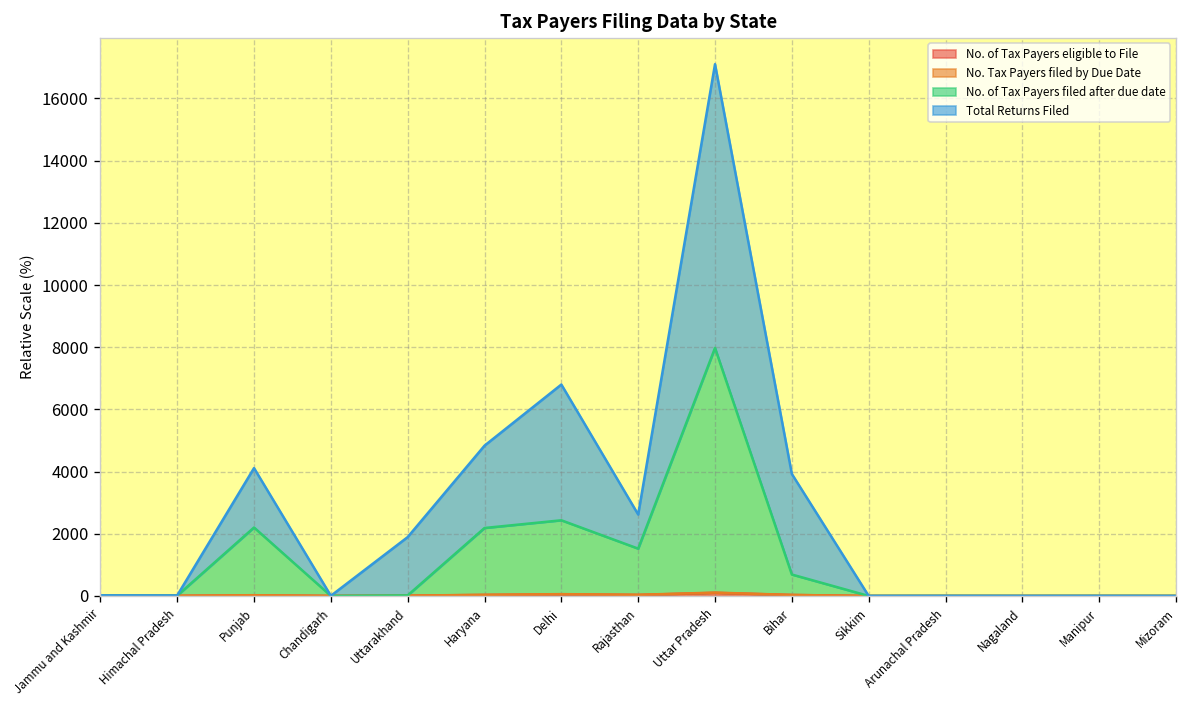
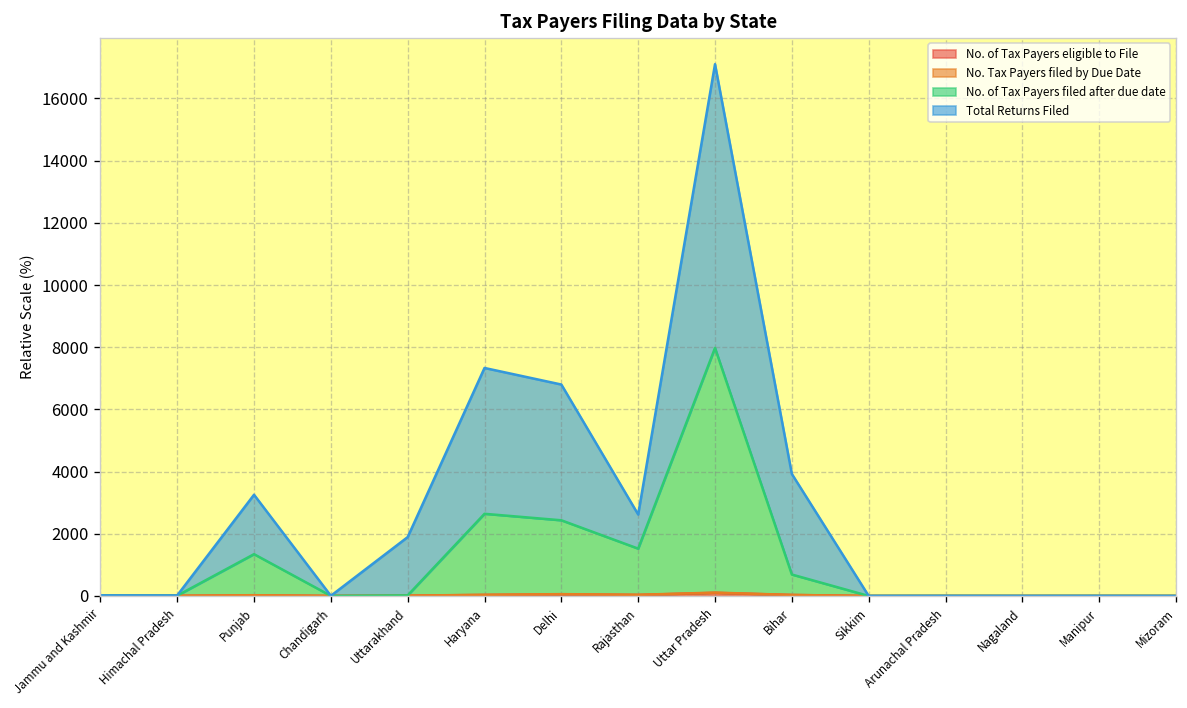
  {
    "No. Tax Payers filed by Due Date": {
      "Punjab": 0,
      "Haryana": 0,
      "Delhi": 100,
      "Rajasthan": 0,
      "Uttar Pradesh": 100,
      "Bihar": 0
    },
    "No. of Tax Payers filed after due date": {
-     "Punjab": 2200,
-     "Haryana": 2100,
+     "Punjab": 1300,
+     "Haryana": 2600,
      "Delhi": 2400,
      "Rajasthan": 1500,
      "Uttar Pradesh": 7900,
      "Bihar": 700
    },
    "Total Returns Filed": {
      "Punjab": 1900,
      "Uttarakhand": 1900,
-     "Haryana": 2600,
+     "Haryana": 4700,
      "Delhi": 4400,
      "Rajasthan": 1100,
      "Uttar Pradesh": 9100,
      "Bihar": 3200
    }
  }
